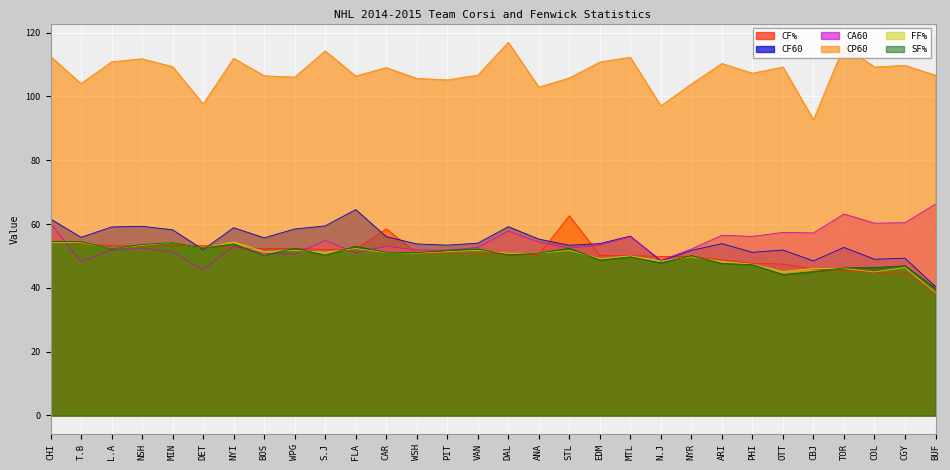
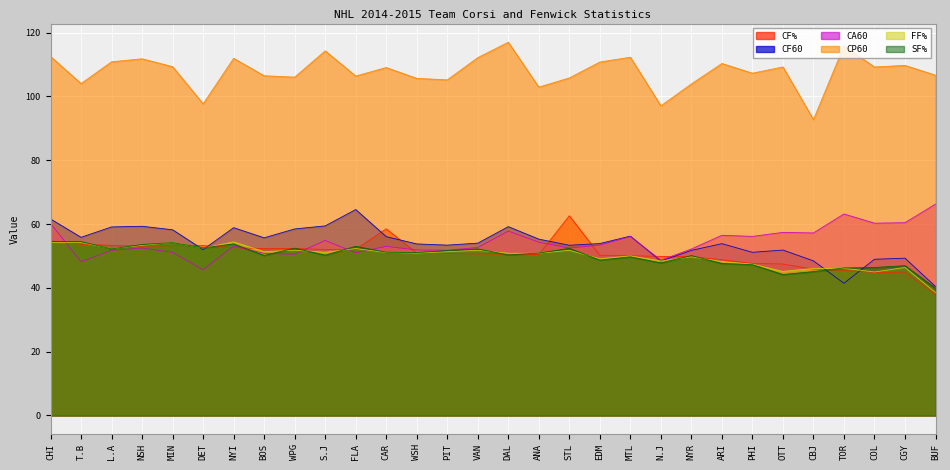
  {
    "CF%": {
      "L.A": 53,
      "MIN": 53,
      "BOS": 52,
      "S.J": 52,
      "CAR": 59,
      "VAN": 51,
      "STL": 63,
      "EDM": 50,
      "N.J": 50,
      "OTT": 47,
      "CGY": 45
    },
    "CF60": {
      "CHI": 62,
      "T.B": 56,
      "L.A": 59,
      "NSH": 59,
      "MIN": 58,
      "NYI": 59,
      "BOS": 56,
      "WPG": 58,
      "S.J": 59,
      "FLA": 65,
      "CAR": 56,
      "WSH": 54,
      "PIT": 53,
      "VAN": 54,
      "DAL": 59,
      "ANA": 55,
      "STL": 53,
      "ARI": 54,
      "PHI": 51,
      "OTT": 52,
      "CBJ": 48,
-     "TOR": 53,
+     "TOR": 41,
      "COL": 49,
      "CGY": 49
    },
    "CA60": {
      "CHI": 60,
      "T.B": 48,
      "MIN": 51,
      "DET": 46,
      "WPG": 51,
      "S.J": 55,
      "FLA": 51,
      "CAR": 53,
      "WSH": 52,
      "DAL": 58,
      "ANA": 54,
      "ARI": 56,
      "PHI": 56,
      "OTT": 57,
      "CBJ": 57,
      "TOR": 63,
      "COL": 60,
      "CGY": 60,
      "BUF": 66
    },
    "CP60": {
      "CHI": 113,
      "T.B": 104,
      "L.A": 111,
      "NSH": 112,
      "MIN": 109,
      "DET": 98,
      "NYI": 112,
      "BOS": 106,
      "WPG": 106,
      "S.J": 114,
      "FLA": 106,
      "CAR": 109,
      "WSH": 106,
      "PIT": 105,
-     "VAN": 107,
+     "VAN": 112,
      "DAL": 117,
      "ANA": 103,
      "STL": 106,
      "EDM": 111,
      "MTL": 112,
      "N.J": 97,
      "NYR": 104,
      "ARI": 110,
      "PHI": 107,
      "OTT": 109,
      "CBJ": 93,
      "COL": 109,
      "CGY": 110,
      "BUF": 107
    },
    "FF%": {
      "S.J": 51,
      "OTT": 45
    },
    "SF%": {
      "S.J": 50,
      "OTT": 44,
      "COL": 46
    }
  }
